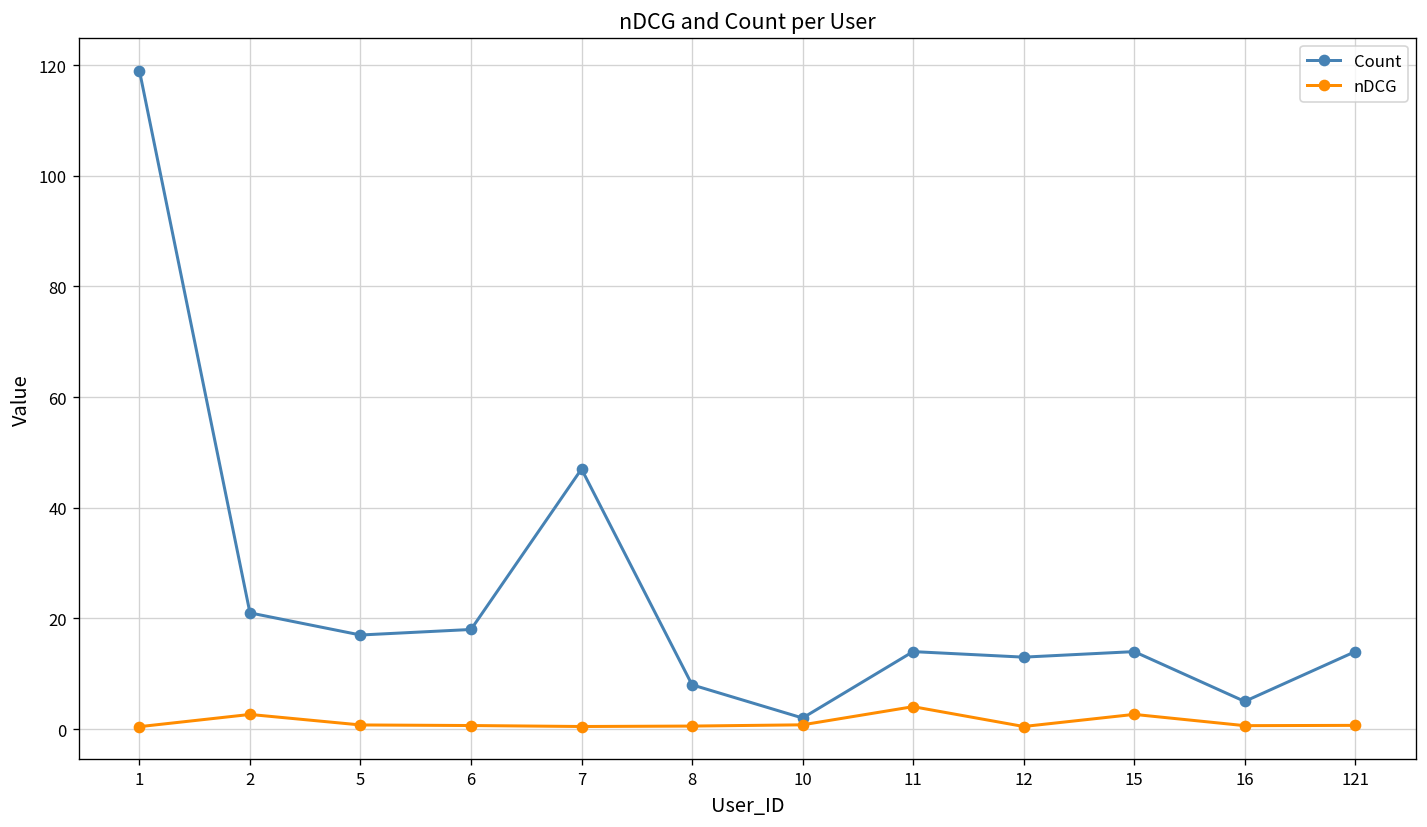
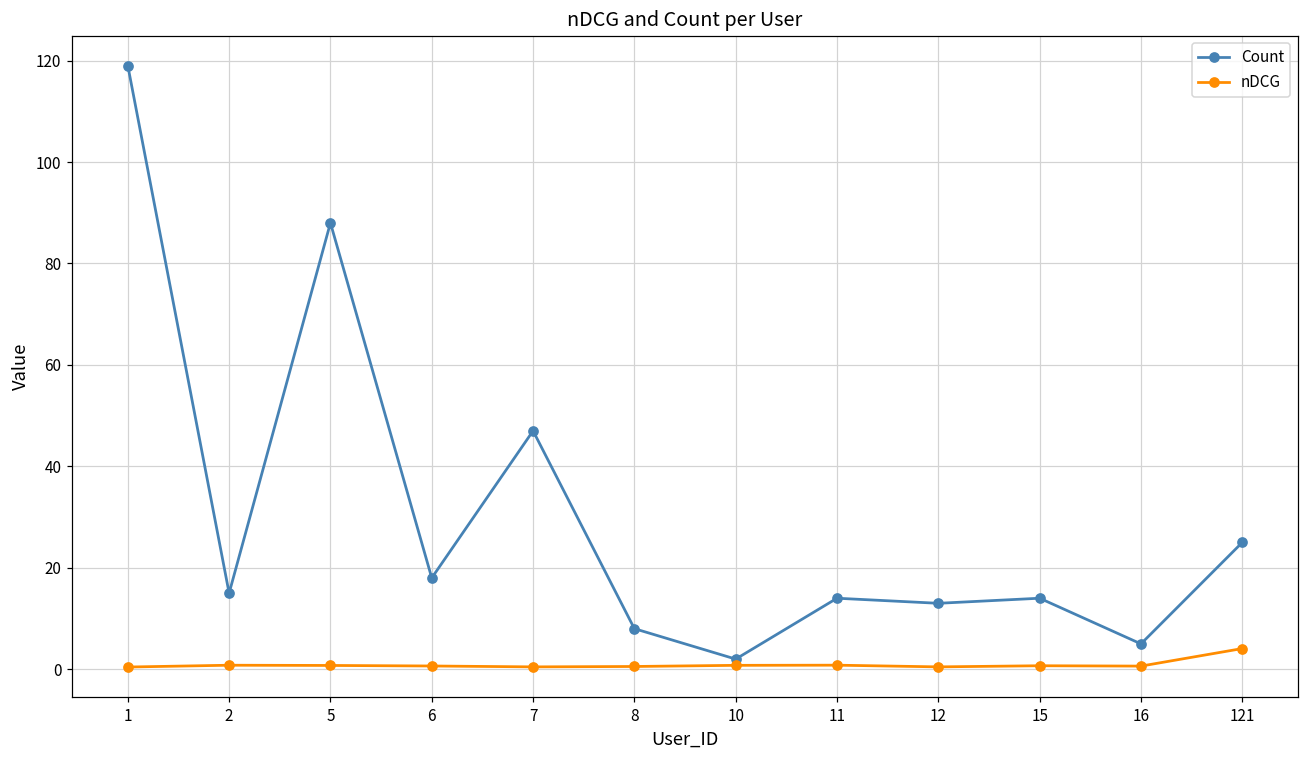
  {
    "Count": {
      "1": 119,
-     "2": 21,
-     "5": 17,
+     "2": 15,
+     "5": 88,
      "6": 18,
      "7": 47,
      "8": 8,
      "10": 2,
      "11": 14,
      "12": 13,
      "15": 14,
      "16": 5,
-     "121": 14
+     "121": 25
    },
    "nDCG": {
      "1": 0,
-     "2": 3,
+     "2": 1,
      "5": 1,
      "6": 1,
      "7": 0,
      "8": 1,
      "10": 1,
-     "11": 4,
+     "11": 1,
      "12": 0,
-     "15": 3,
+     "15": 1,
      "16": 1,
-     "121": 1
+     "121": 4
    }
  }
